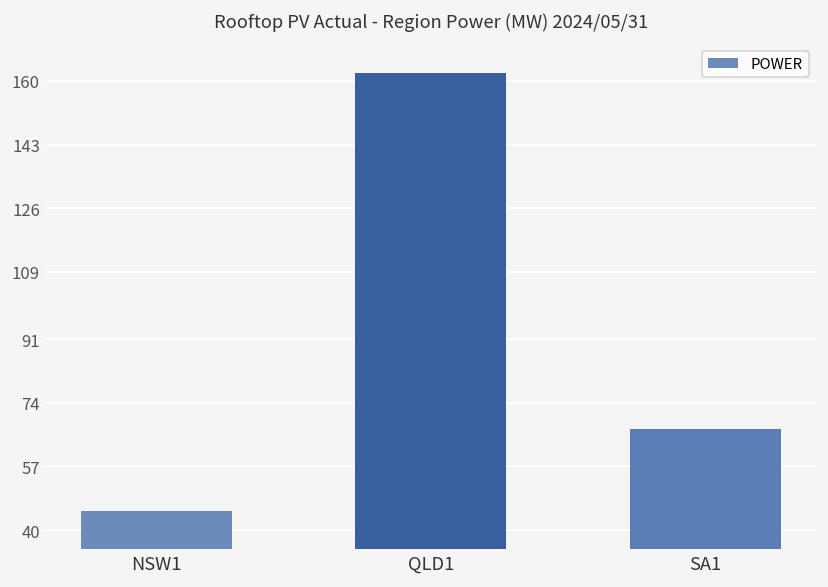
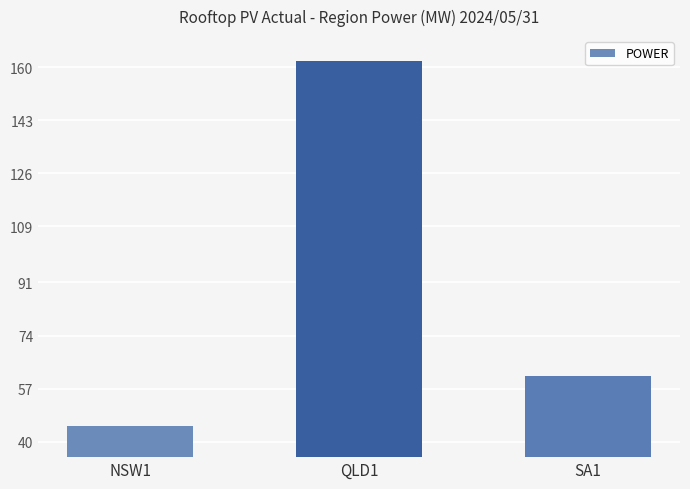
  {
    "NSW1": 45,
    "QLD1": 162,
-   "SA1": 67
+   "SA1": 61
  }
